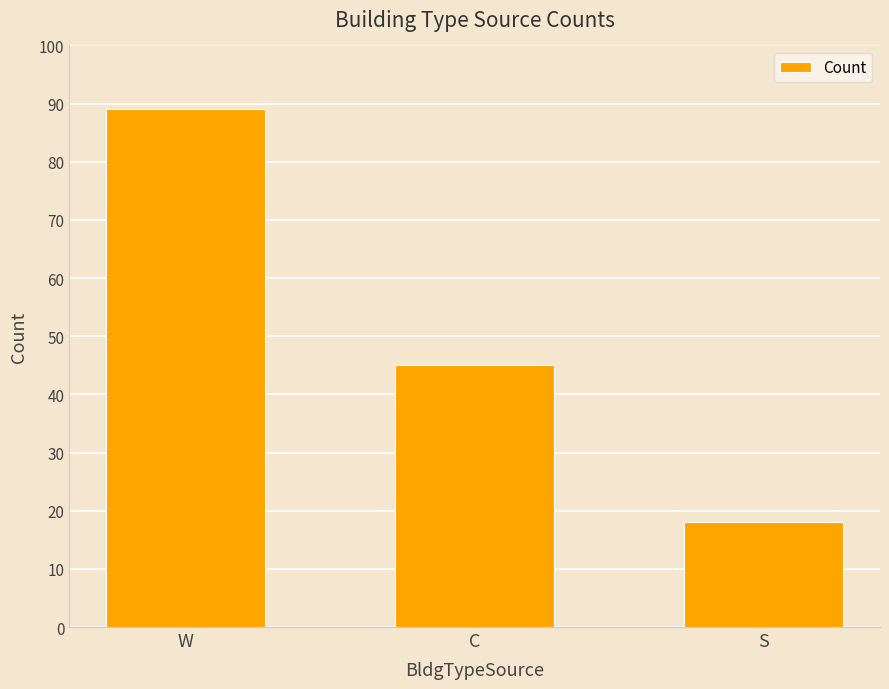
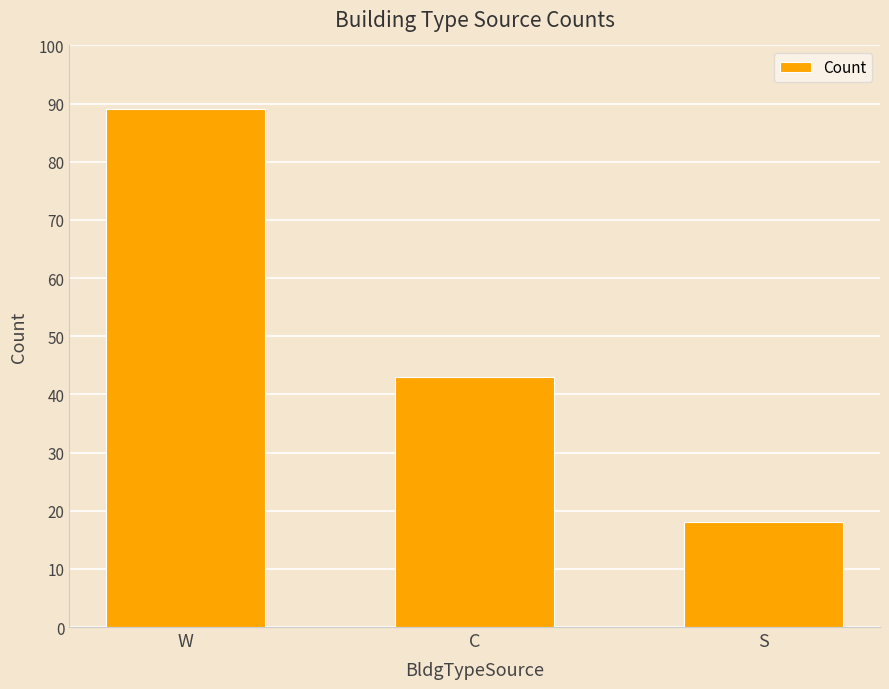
  {
    "W": 89,
-   "C": 45,
+   "C": 43,
    "S": 18
  }
